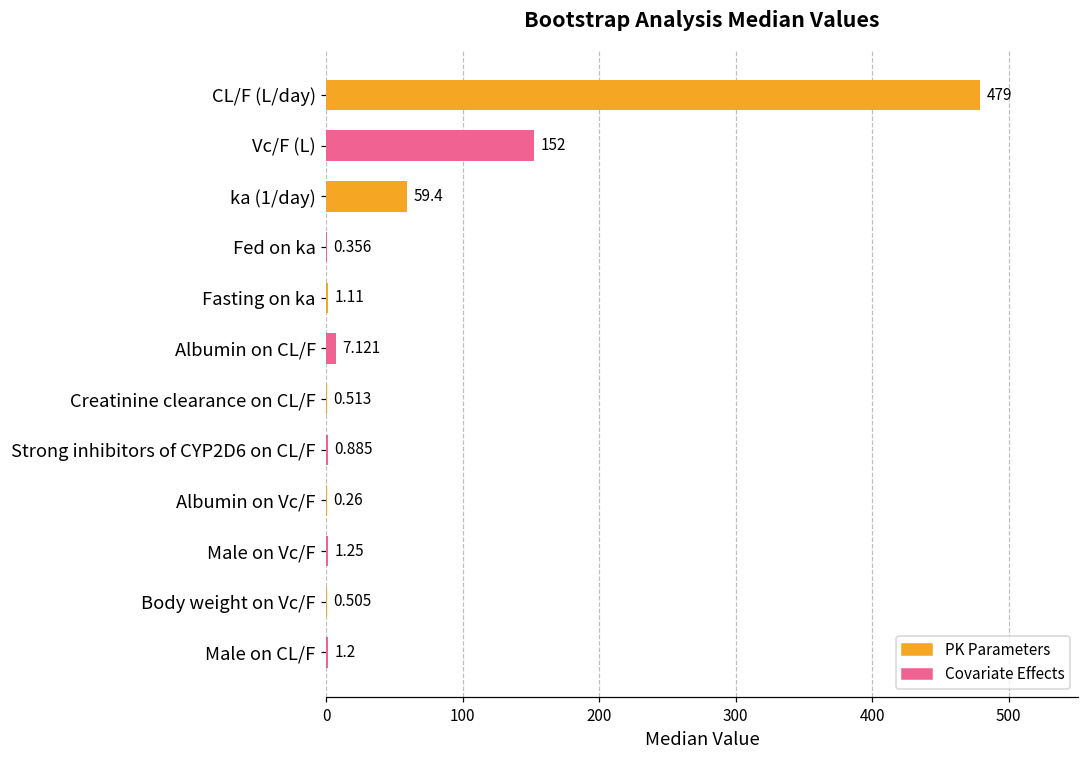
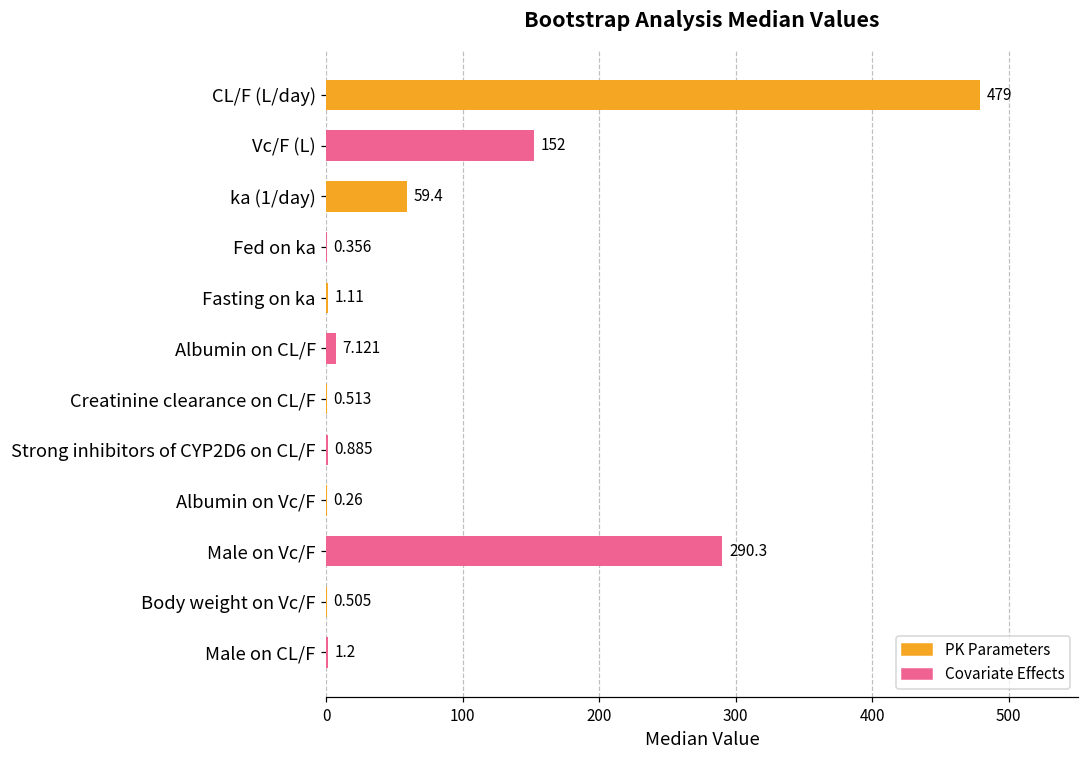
  {
    "CL/F (L/day)": 479,
    "Vc/F (L)": 152,
    "ka (1/day)": 59.4,
    "Fed on ka": 0.356,
    "Fasting on ka": 1.11,
    "Albumin on CL/F": 7.121,
    "Creatinine clearance on CL/F": 0.513,
    "Strong inhibitors of CYP2D6 on CL/F": 0.885,
    "Albumin on Vc/F": 0.26,
-   "Male on Vc/F": 1.25,
+   "Male on Vc/F": 290.3,
    "Body weight on Vc/F": 0.505,
    "Male on CL/F": 1.2
  }
